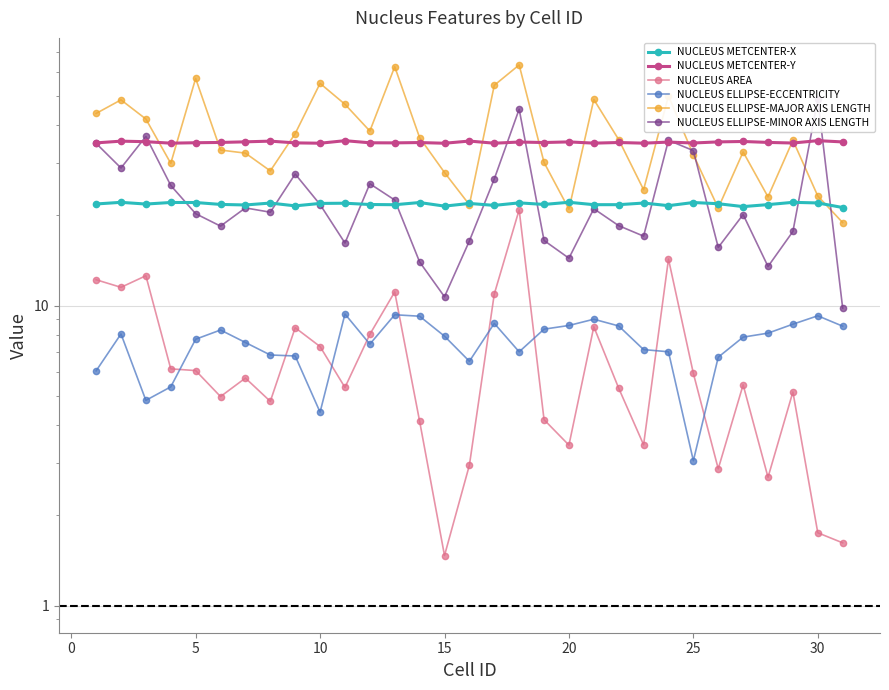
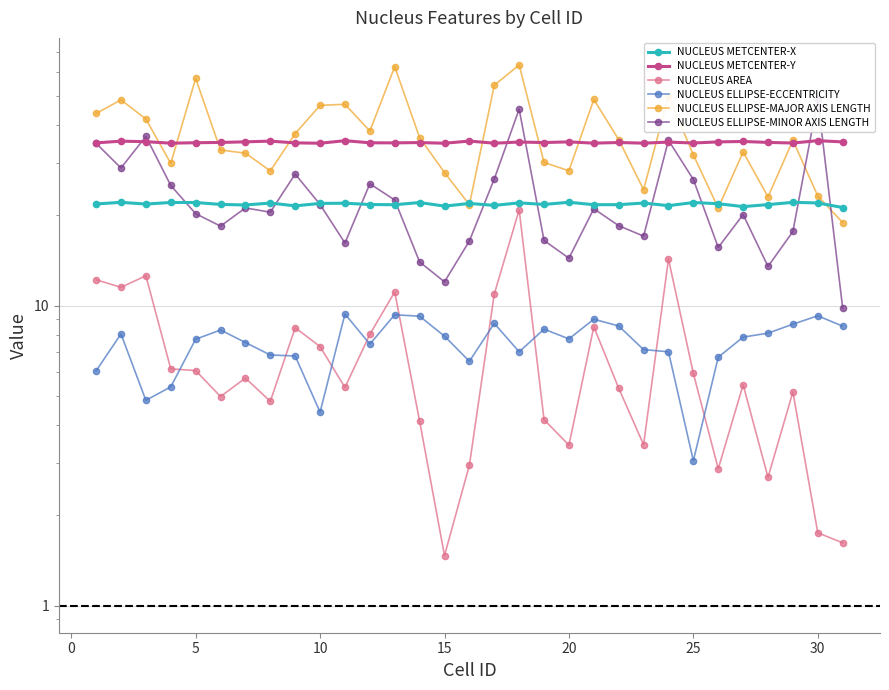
  {
    "NUCLEUS METCENTER-X": {
      "5": 22,
      "15": 21,
      "20": 22,
      "25": 22,
      "30": 22
    },
    "NUCLEUS ELLIPSE-ECCENTRICITY": {
      "5": 7.7,
      "10": 4.4,
      "15": 7.9,
-     "20": 8.6,
+     "20": 7.8,
      "25": 3.0,
      "30": 9.3
    },
    "NUCLEUS ELLIPSE-MAJOR AXIS LENGTH": {
      "5": 57,
-     "10": 55,
+     "10": 47,
      "15": 28,
-     "20": 21,
+     "20": 28,
      "25": 32,
      "30": 23
    },
    "NUCLEUS ELLIPSE-MINOR AXIS LENGTH": {
      "5": 20,
-     "15": 10.7,
+     "15": 12.0,
      "20": 14,
-     "25": 33
+     "25": 26
    }
  }
